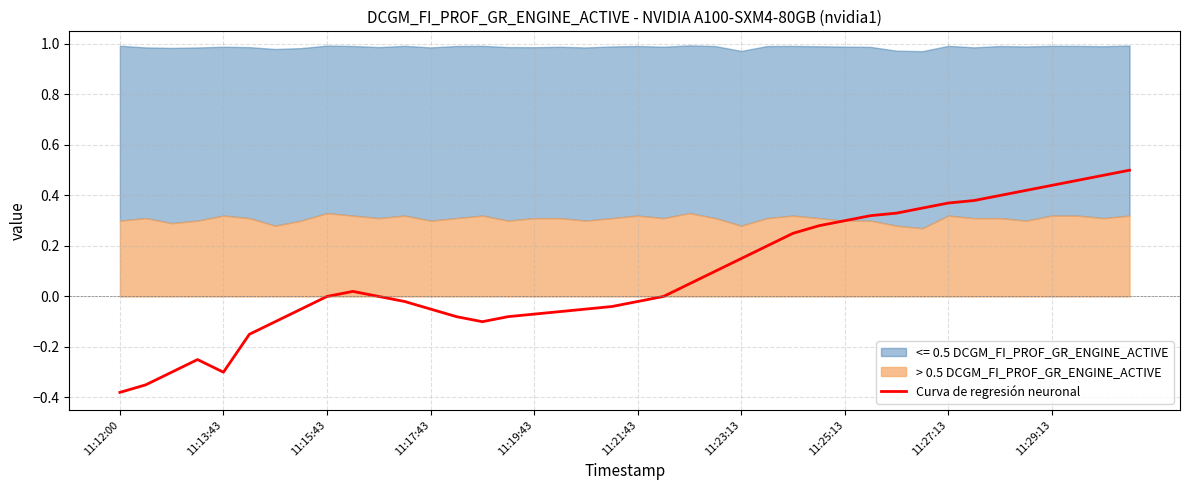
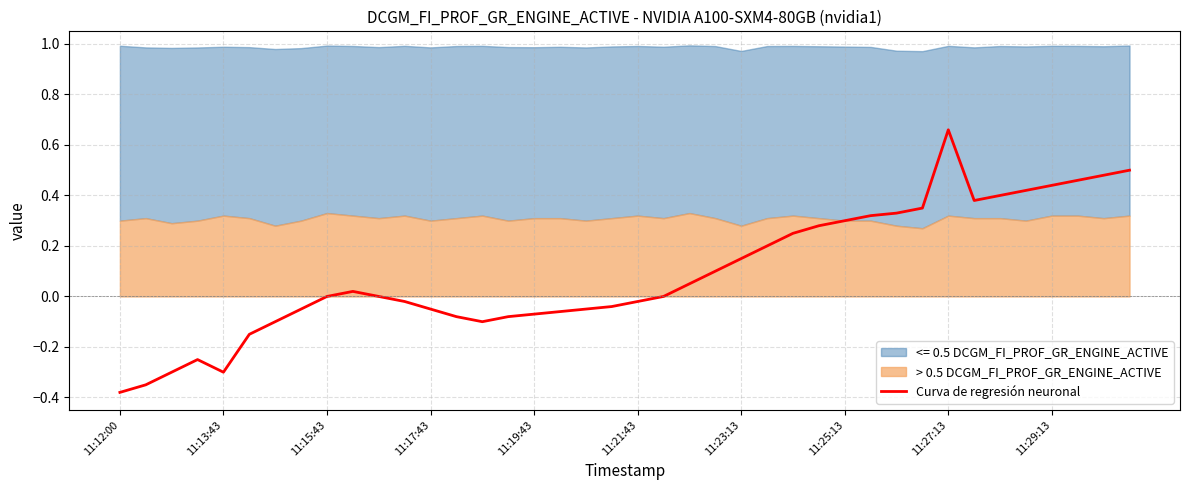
  {
    "Curva de regresión neuronal": {
      "11:12:00": -0.38,
      "11:13:43": -0.30,
      "11:15:43": 0.00,
      "11:17:43": -0.05,
      "11:19:43": -0.07,
      "11:21:43": -0.02,
      "11:23:13": 0.15,
-     "11:27:13": 0.37,
+     "11:27:13": 0.66,
      "11:29:13": 0.44
    },
    "> 0.5 DCGM_FI_PROF_GR_ENGINE_ACTIVE": {
      "11:12:00": 0.30,
      "11:13:43": 0.32,
      "11:15:43": 0.33,
      "11:17:43": 0.30,
      "11:19:43": 0.31,
      "11:21:43": 0.32,
      "11:23:13": 0.28,
      "11:27:13": 0.32,
      "11:29:13": 0.32
    }
  }
